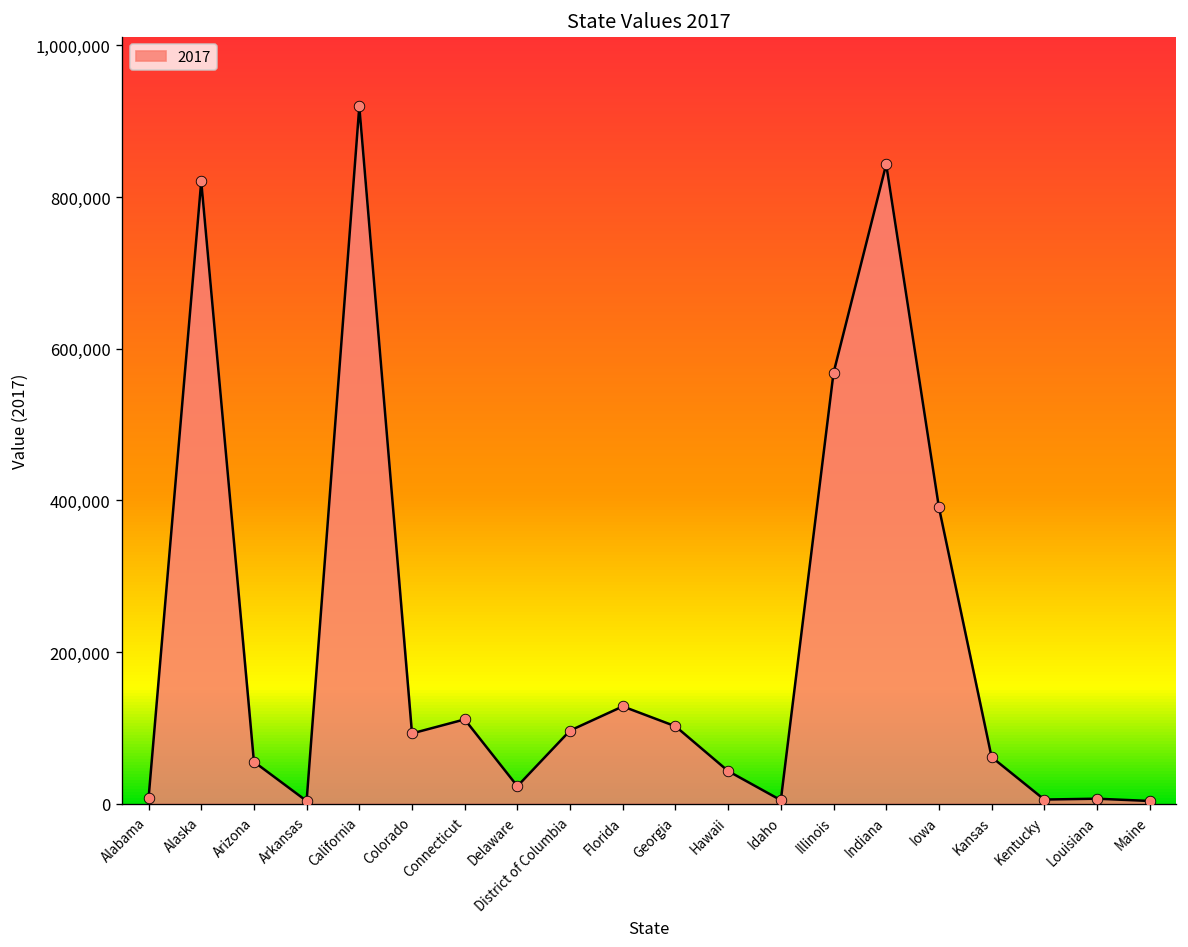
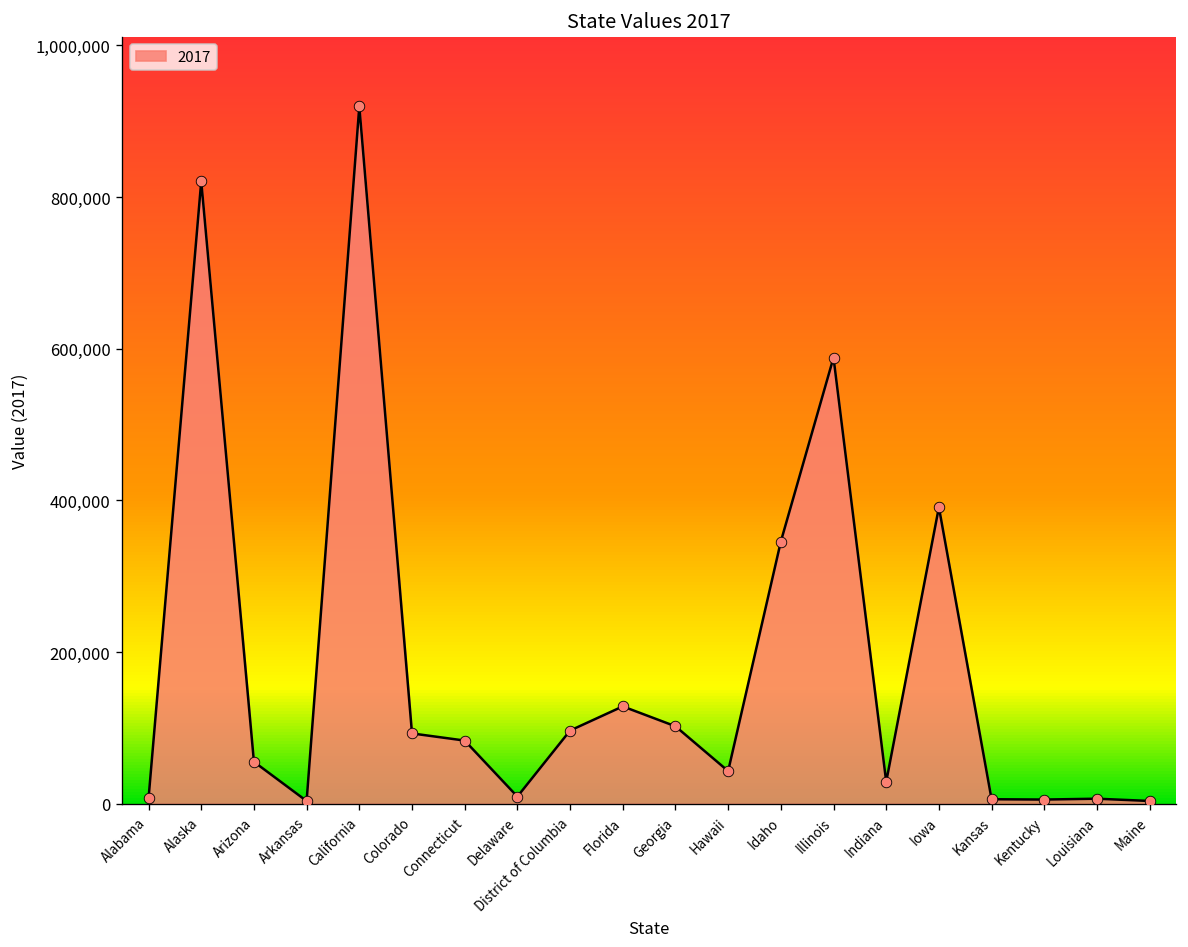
  {
    "Alabama": "10,000",
    "Alaska": "820,000",
    "Arizona": "60,000",
    "Arkansas": "0",
    "California": "920,000",
    "Colorado": "90,000",
-   "Connecticut": "110,000",
-   "Delaware": "20,000",
+   "Connecticut": "80,000",
+   "Delaware": "10,000",
    "District of Columbia": "100,000",
    "Florida": "130,000",
    "Georgia": "100,000",
    "Hawaii": "40,000",
-   "Idaho": "0",
-   "Illinois": "570,000",
-   "Indiana": "840,000",
+   "Idaho": "350,000",
+   "Illinois": "590,000",
+   "Indiana": "30,000",
    "Iowa": "390,000",
-   "Kansas": "60,000",
+   "Kansas": "10,000",
    "Kentucky": "10,000",
    "Louisiana": "10,000",
    "Maine": "0"
  }
